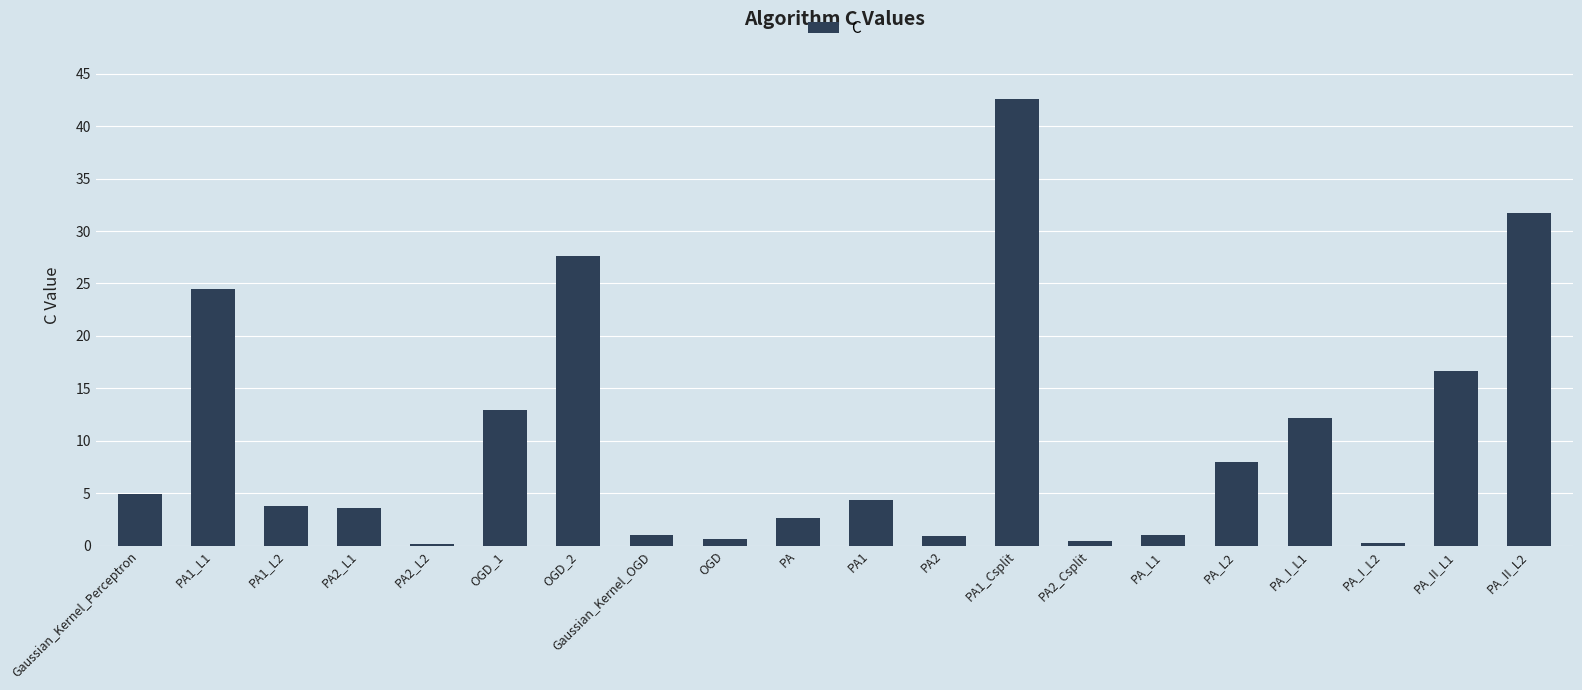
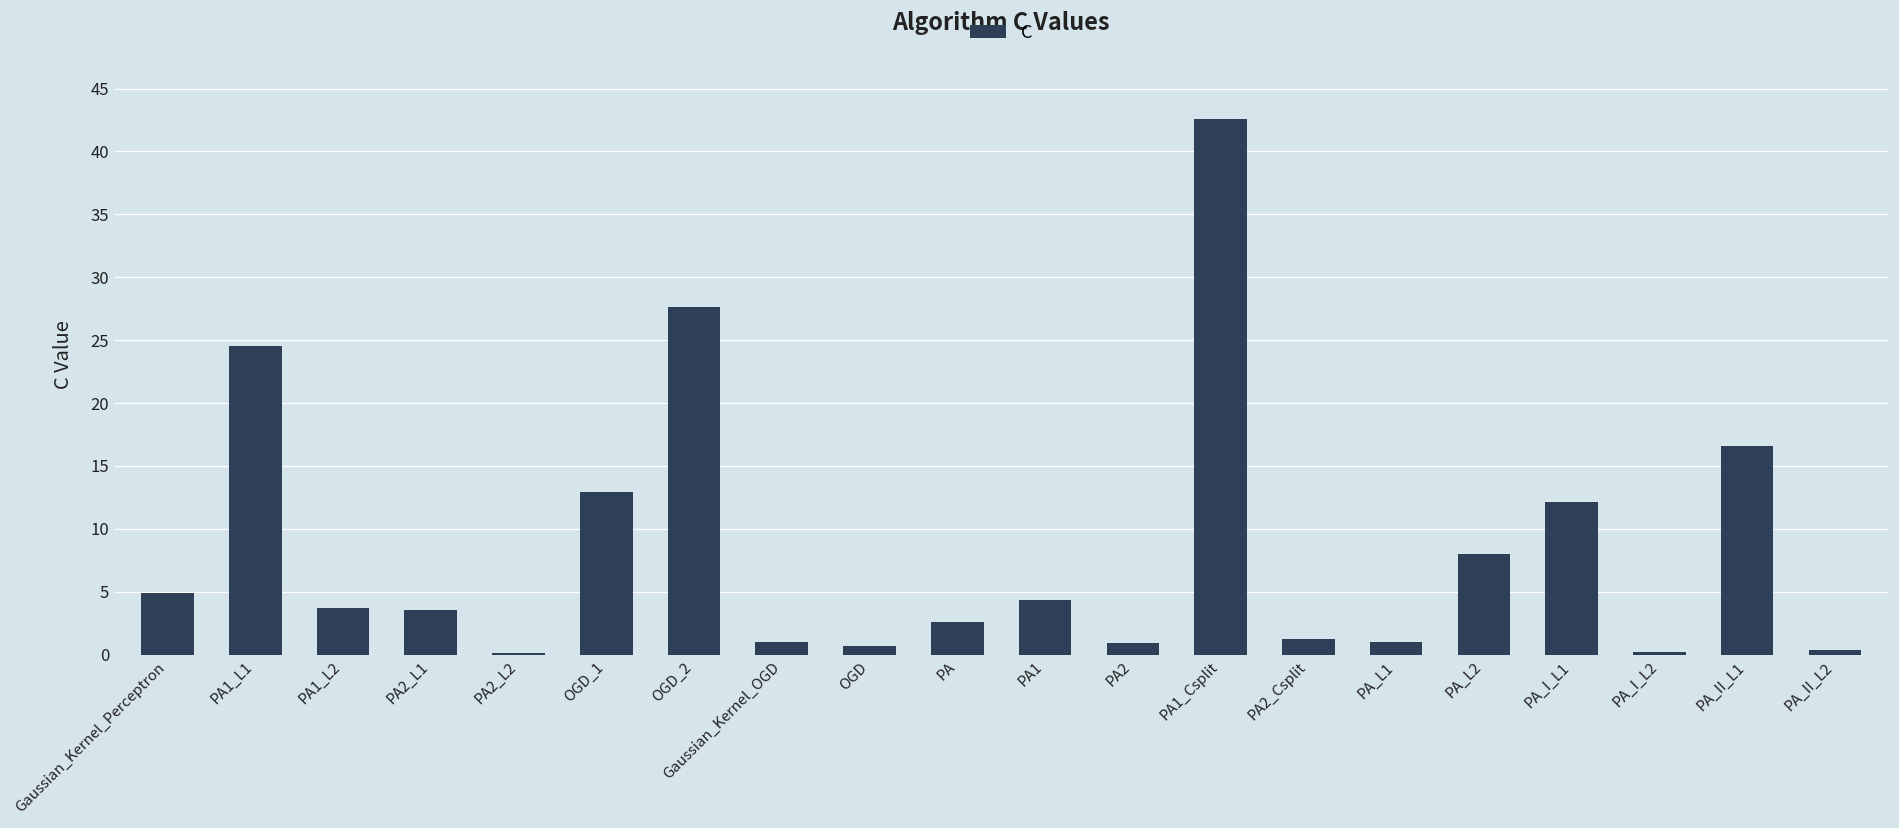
  {
    "Gaussian_Kernel_Perceptron": 4.9,
    "PA1_L1": 24.5,
    "PA1_L2": 3.7,
    "PA2_L1": 3.6,
    "OGD_1": 12.9,
    "OGD_2": 27.6,
    "Gaussian_Kernel_OGD": 1.0,
    "OGD": 0.7,
    "PA": 2.6,
    "PA1": 4.3,
    "PA2": 0.9,
    "PA1_Csplit": 42.6,
-   "PA2_Csplit": 0.4,
+   "PA2_Csplit": 1.2,
    "PA_L1": 1.0,
    "PA_L2": 8.0,
    "PA_I_L1": 12.1,
    "PA_II_L1": 16.6,
-   "PA_II_L2": 31.7
+   "PA_II_L2": 0.4
  }
